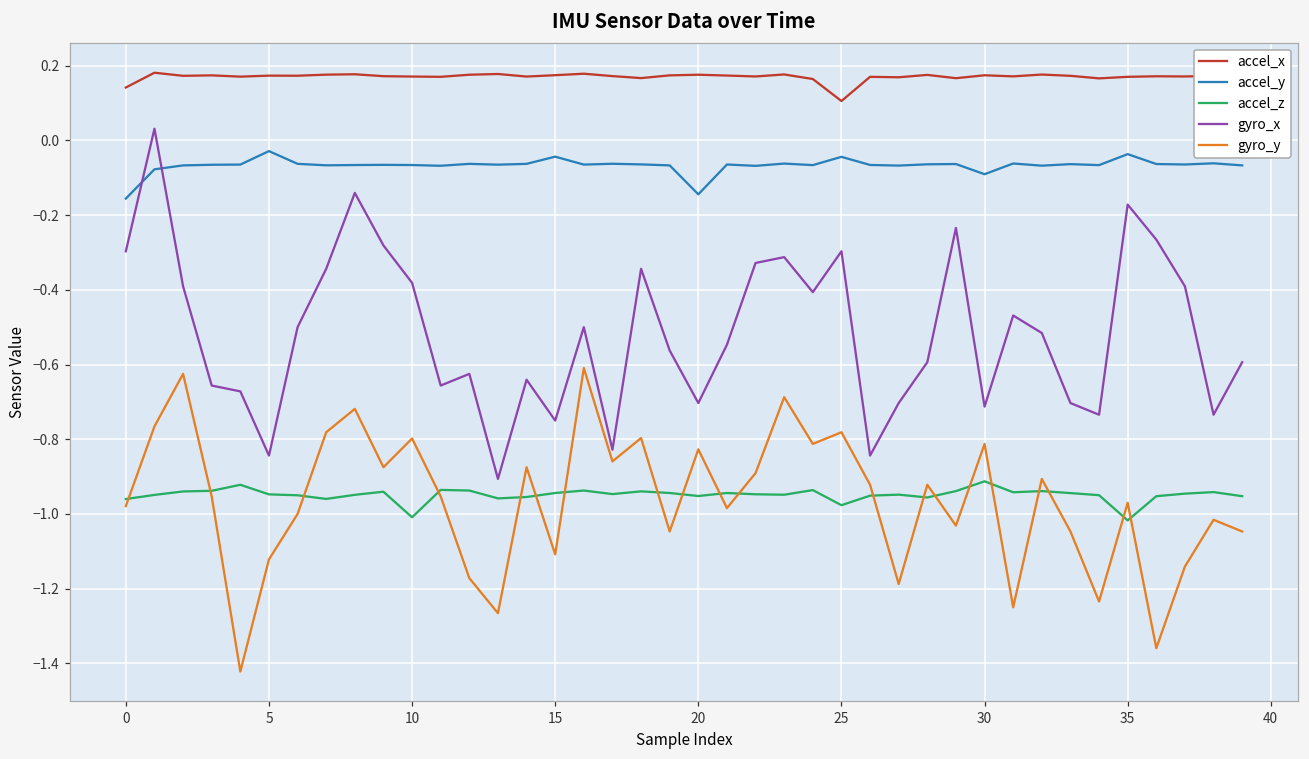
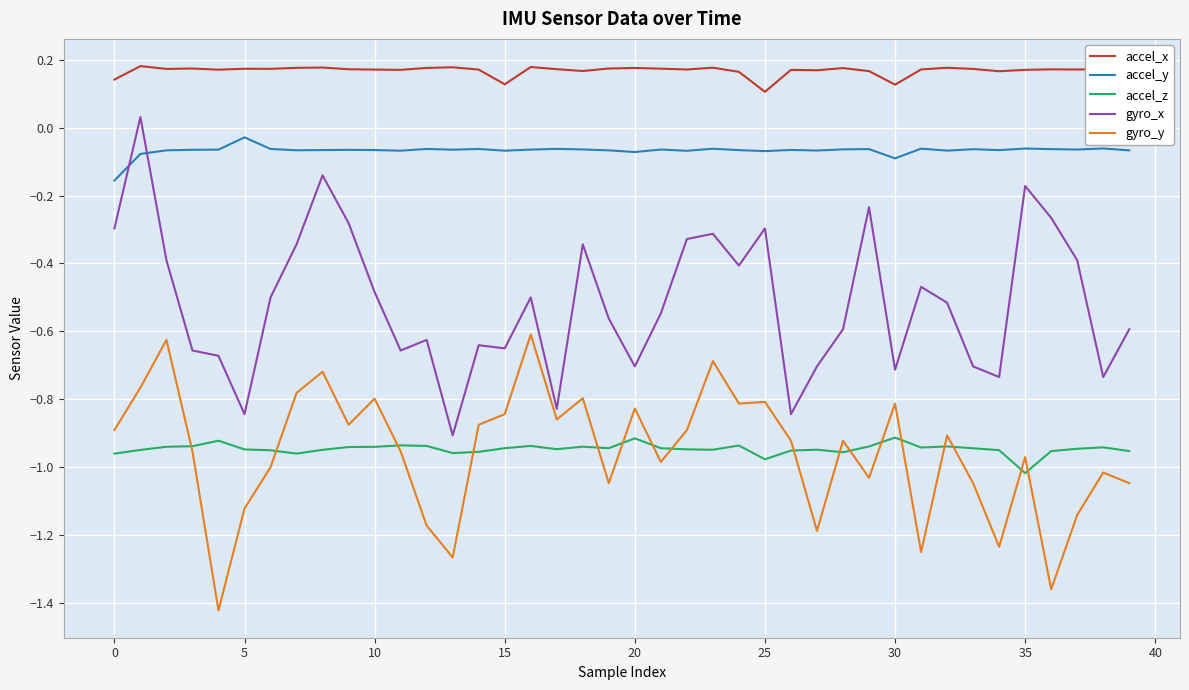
  {
    "accel_x": {
      "0": 0.14,
      "5": 0.17,
      "10": 0.17,
-     "15": 0.17,
+     "15": 0.13,
      "20": 0.18,
      "25": 0.11,
-     "30": 0.17,
+     "30": 0.13,
      "35": 0.17
    },
    "accel_y": {
      "0": -0.16,
      "5": -0.03,
      "10": -0.07,
-     "15": -0.04,
-     "20": -0.14,
-     "25": -0.04,
+     "15": -0.07,
+     "20": -0.07,
+     "25": -0.07,
      "30": -0.09,
-     "35": -0.04
+     "35": -0.06
    },
    "accel_z": {
      "0": -0.96,
      "5": -0.95,
-     "10": -1.01,
+     "10": -0.94,
      "15": -0.94,
-     "20": -0.95,
+     "20": -0.91,
      "25": -0.98,
      "30": -0.91,
      "35": -1.02
    },
    "gyro_x": {
      "0": -0.30,
      "5": -0.84,
-     "10": -0.38,
-     "15": -0.75,
+     "10": -0.48,
+     "15": -0.65,
      "20": -0.70,
      "25": -0.30,
      "30": -0.71,
      "35": -0.17
    },
    "gyro_y": {
-     "0": -0.98,
+     "0": -0.89,
      "5": -1.12,
      "10": -0.80,
-     "15": -1.11,
+     "15": -0.84,
      "20": -0.83,
-     "25": -0.78,
+     "25": -0.81,
      "30": -0.81,
      "35": -0.97
    }
  }
